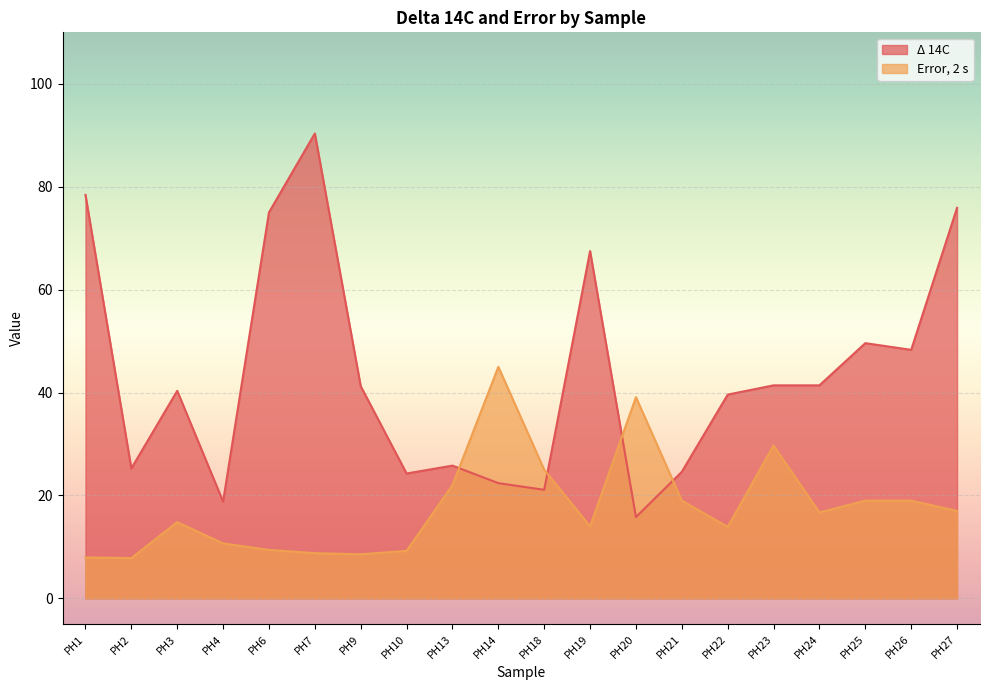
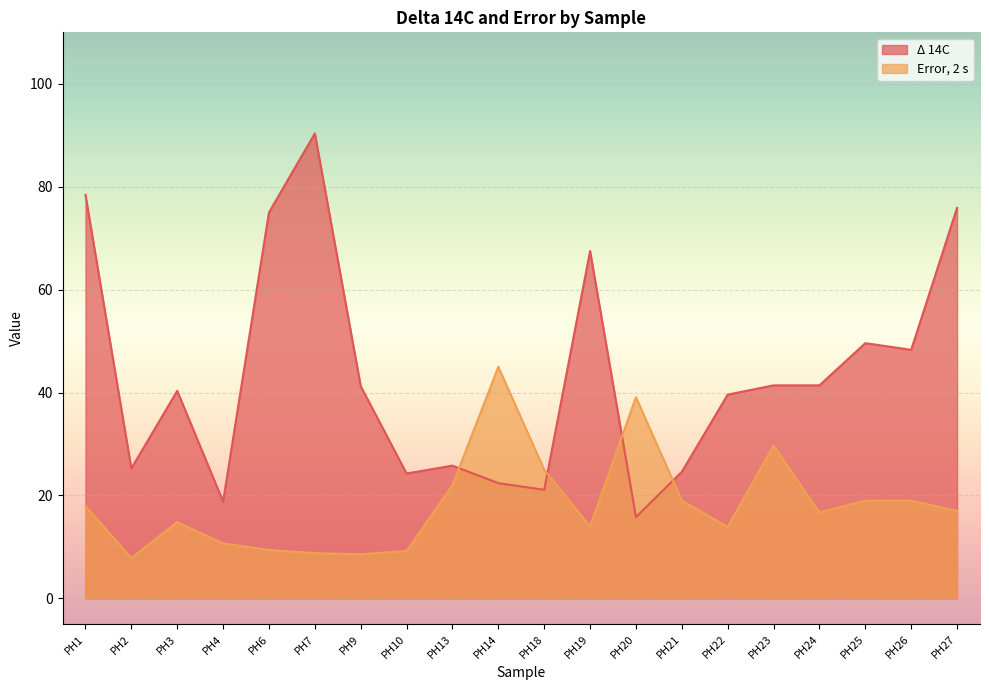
  {
    "Δ 14C": {
      "PH1": 78,
      "PH2": 25,
      "PH3": 40,
      "PH4": 19,
      "PH6": 75,
      "PH7": 90,
      "PH9": 41,
      "PH10": 24,
      "PH13": 26,
      "PH14": 22,
      "PH18": 21,
      "PH19": 68,
      "PH20": 16,
      "PH21": 25,
      "PH22": 40,
      "PH23": 41,
      "PH24": 41,
      "PH25": 50,
      "PH26": 48,
      "PH27": 76
    },
    "Error, 2 s": {
-     "PH1": 8,
+     "PH1": 18,
      "PH2": 8,
      "PH3": 15,
      "PH4": 11,
      "PH6": 9,
      "PH7": 9,
      "PH9": 9,
      "PH10": 9,
      "PH13": 22,
      "PH14": 45,
      "PH18": 25,
      "PH19": 14,
      "PH20": 39,
      "PH21": 19,
      "PH22": 14,
      "PH23": 30,
      "PH24": 17,
      "PH25": 19,
      "PH26": 19,
      "PH27": 17
    }
  }
